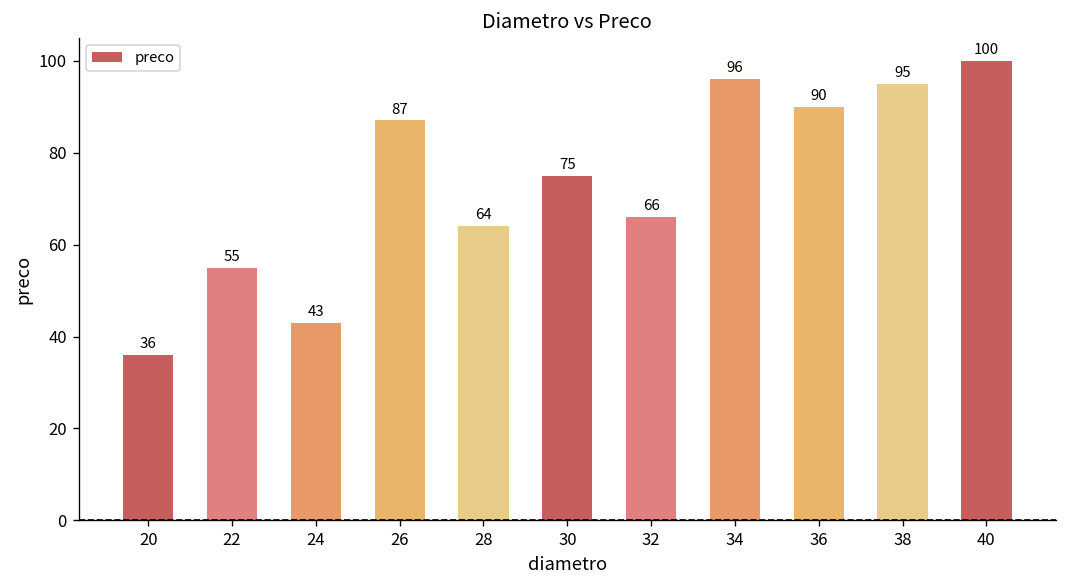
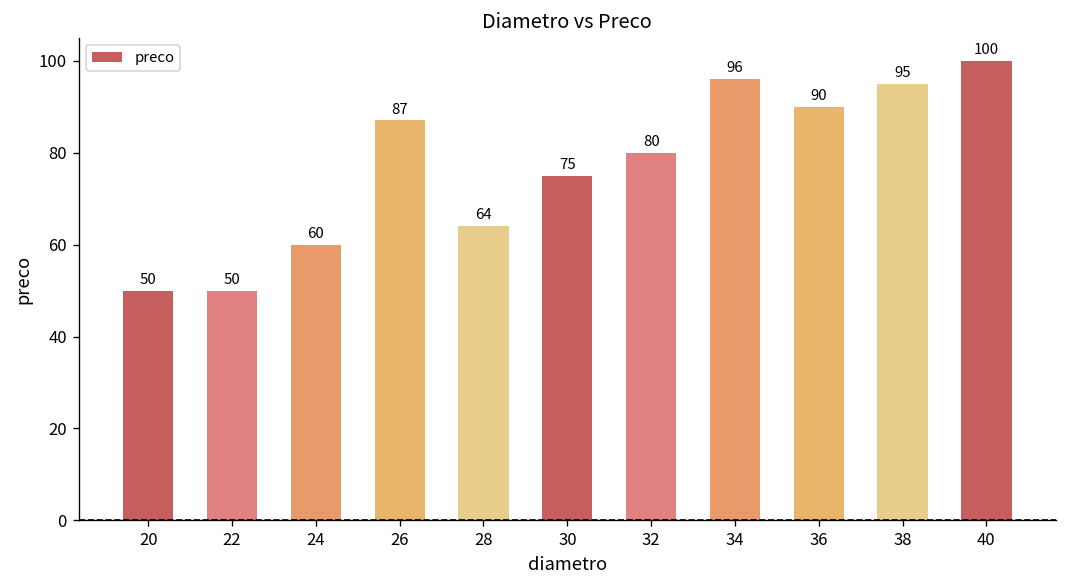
  {
-   "20": 36,
-   "22": 55,
-   "24": 43,
+   "20": 50,
+   "22": 50,
+   "24": 60,
    "26": 87,
    "28": 64,
    "30": 75,
-   "32": 66,
+   "32": 80,
    "34": 96,
    "36": 90,
    "38": 95,
    "40": 100
  }
